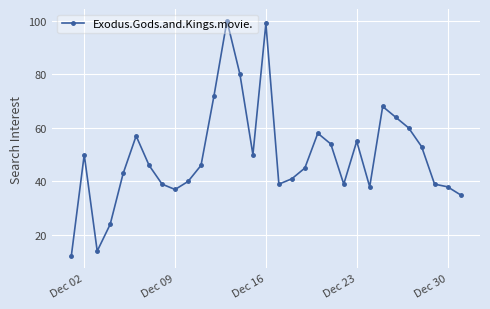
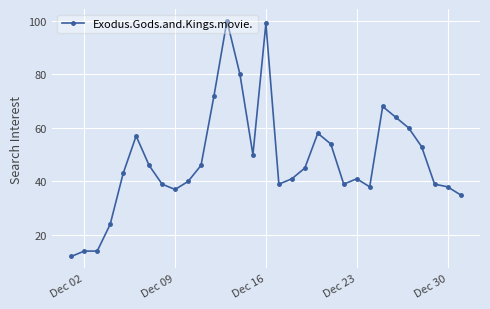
  {
-   "Dec 02": 50,
+   "Dec 02": 14,
    "Dec 09": 37,
    "Dec 16": 99,
-   "Dec 23": 55,
+   "Dec 23": 41,
    "Dec 30": 38
  }
